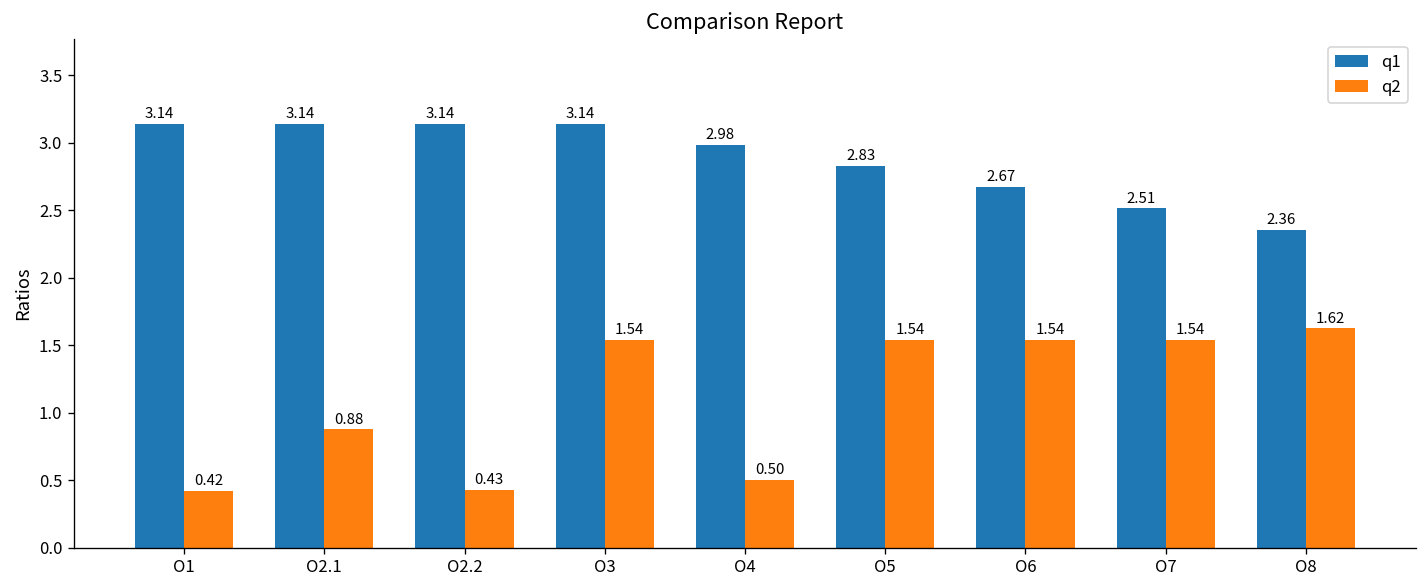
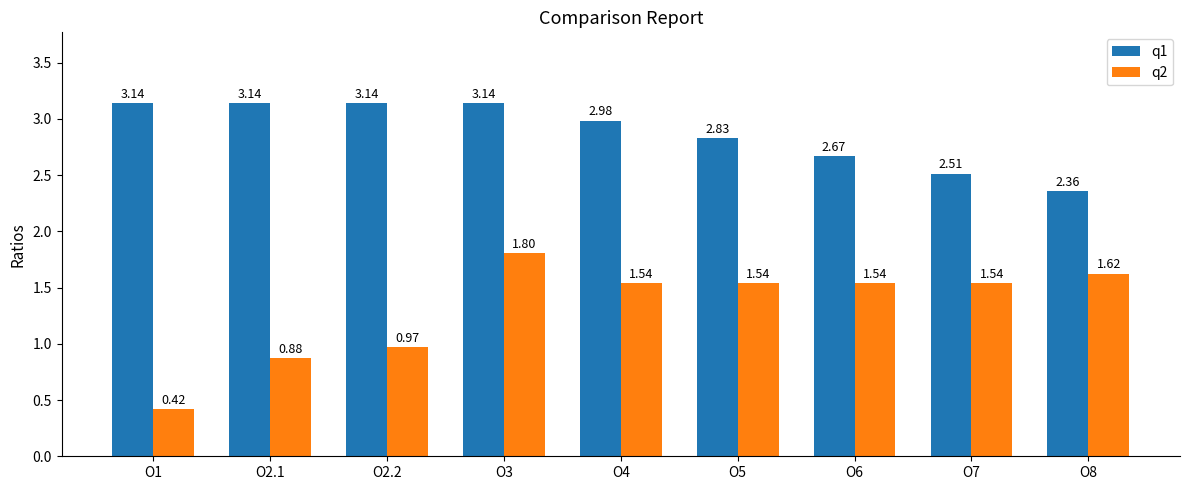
  {
    "q1": {
      "O1": 3.14,
      "O2.1": 3.14,
      "O2.2": 3.14,
      "O3": 3.14,
      "O4": 2.98,
      "O5": 2.83,
      "O6": 2.67,
      "O7": 2.51,
      "O8": 2.36
    },
    "q2": {
      "O1": 0.42,
      "O2.1": 0.88,
-     "O2.2": 0.43,
-     "O3": 1.54,
-     "O4": 0.50,
+     "O2.2": 0.97,
+     "O3": 1.80,
+     "O4": 1.54,
      "O5": 1.54,
      "O6": 1.54,
      "O7": 1.54,
      "O8": 1.62
    }
  }
